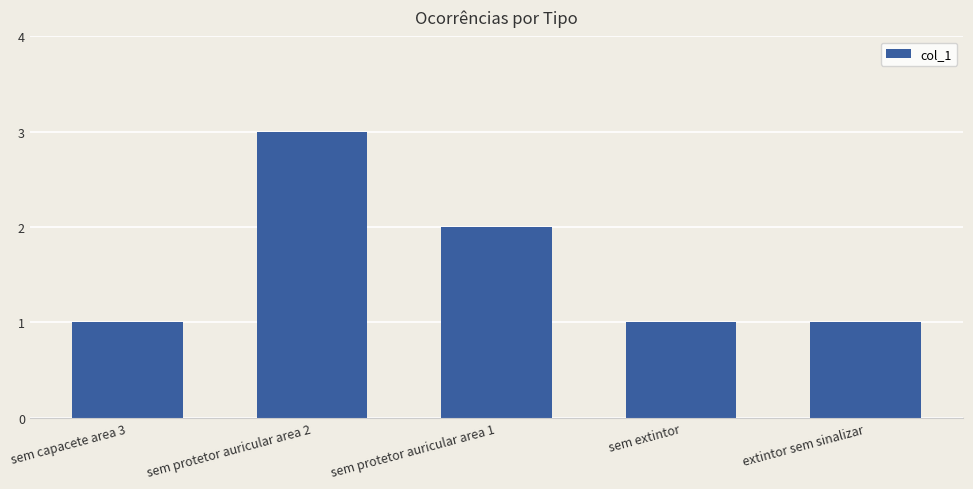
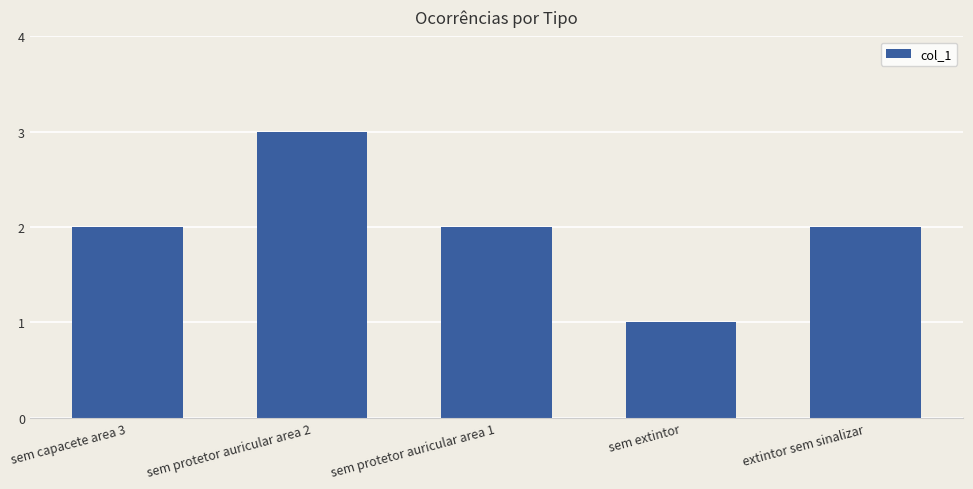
  {
-   "sem capacete area 3": 1,
+   "sem capacete area 3": 2,
    "sem protetor auricular area 2": 3,
    "sem protetor auricular area 1": 2,
    "sem extintor": 1,
-   "extintor sem sinalizar": 1
+   "extintor sem sinalizar": 2
  }
